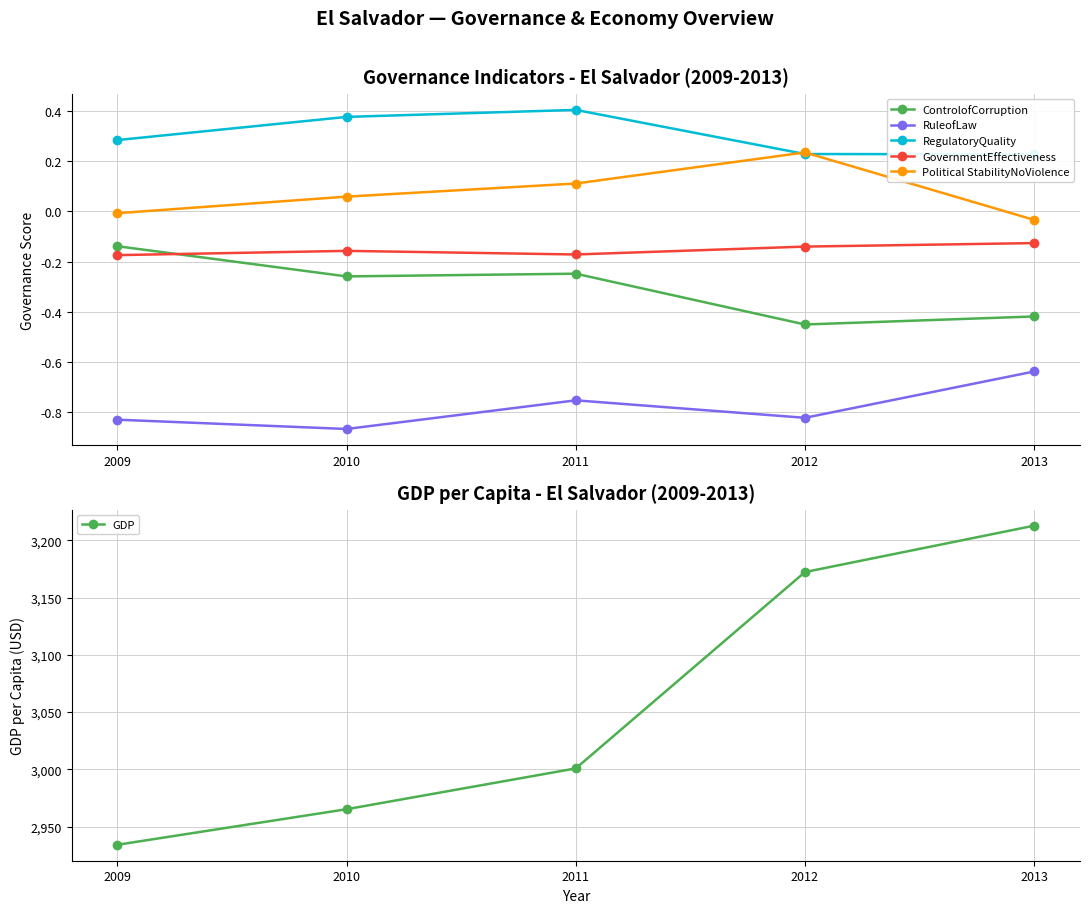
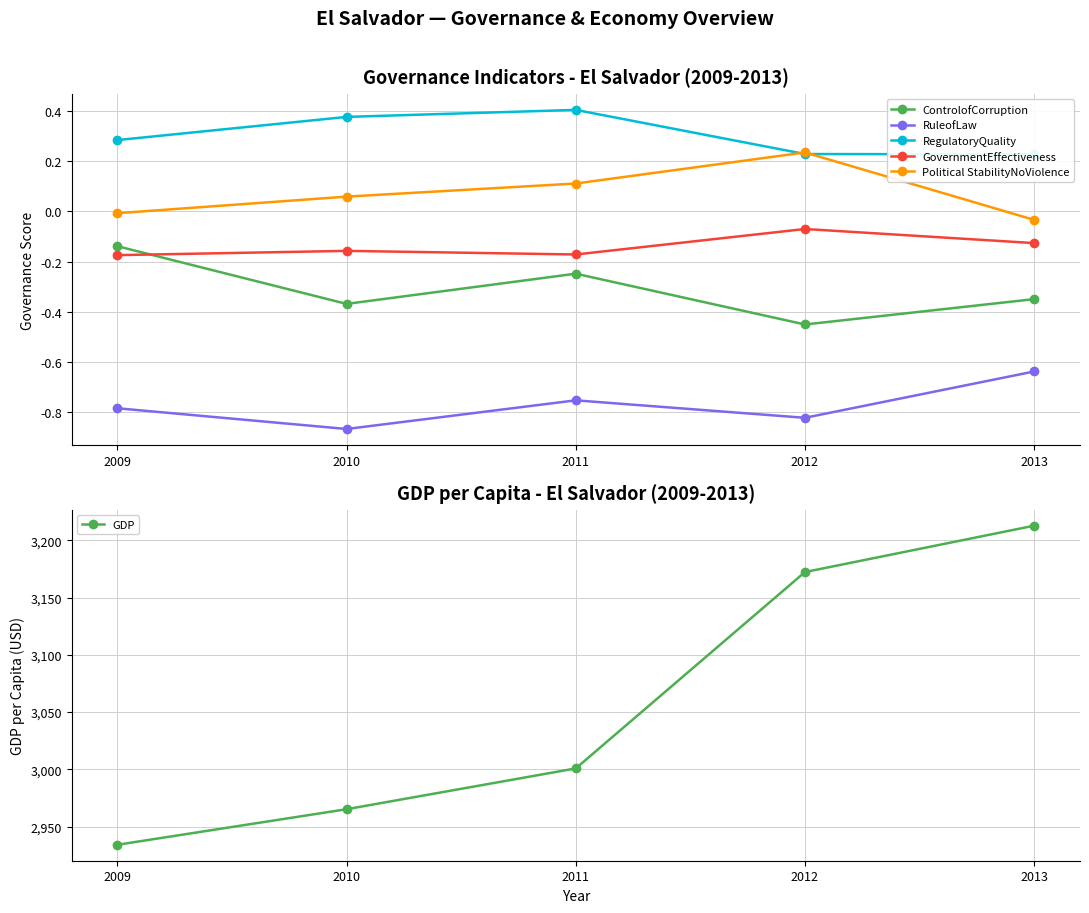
  {
    "Governance Indicators - El Salvador (2009-2013)": {
      "ControlofCorruption": {
        "2009": "-0.14",
-       "2010": "-0.26",
+       "2010": "-0.37",
        "2011": "-0.25",
        "2012": "-0.45",
-       "2013": "-0.42"
+       "2013": "-0.35"
      },
      "RuleofLaw": {
-       "2009": "-0.83",
+       "2009": "-0.78",
        "2010": "-0.87",
        "2011": "-0.75",
        "2012": "-0.82",
        "2013": "-0.64"
      },
      "RegulatoryQuality": {
        "2009": "0.28",
        "2010": "0.38",
        "2011": "0.40"
      },
      "GovernmentEffectiveness": {
        "2009": "-0.17",
        "2010": "-0.16",
        "2011": "-0.17",
-       "2012": "-0.14",
+       "2012": "-0.07",
        "2013": "-0.13"
      },
      "Political StabilityNoViolence": {
        "2009": "-0.01",
        "2010": "0.06",
        "2011": "0.11",
        "2013": "-0.03"
      }
    },
    "GDP per Capita - El Salvador (2009-2013)": {
      "2009": "2,934",
      "2010": "2,965",
      "2011": "3,001",
      "2012": "3,172",
      "2013": "3,213"
    }
  }
